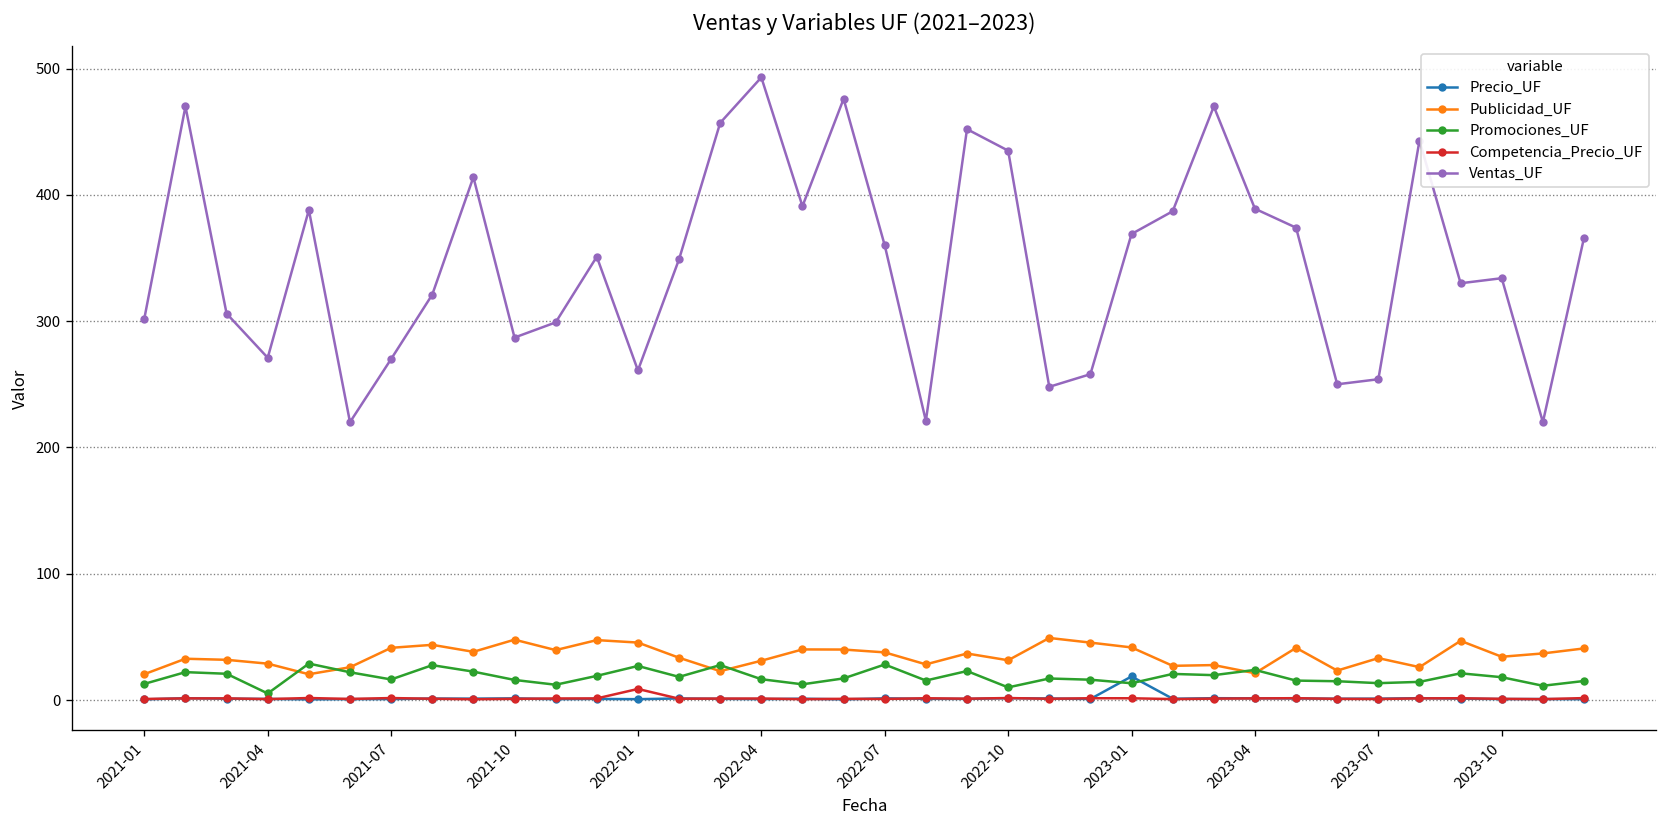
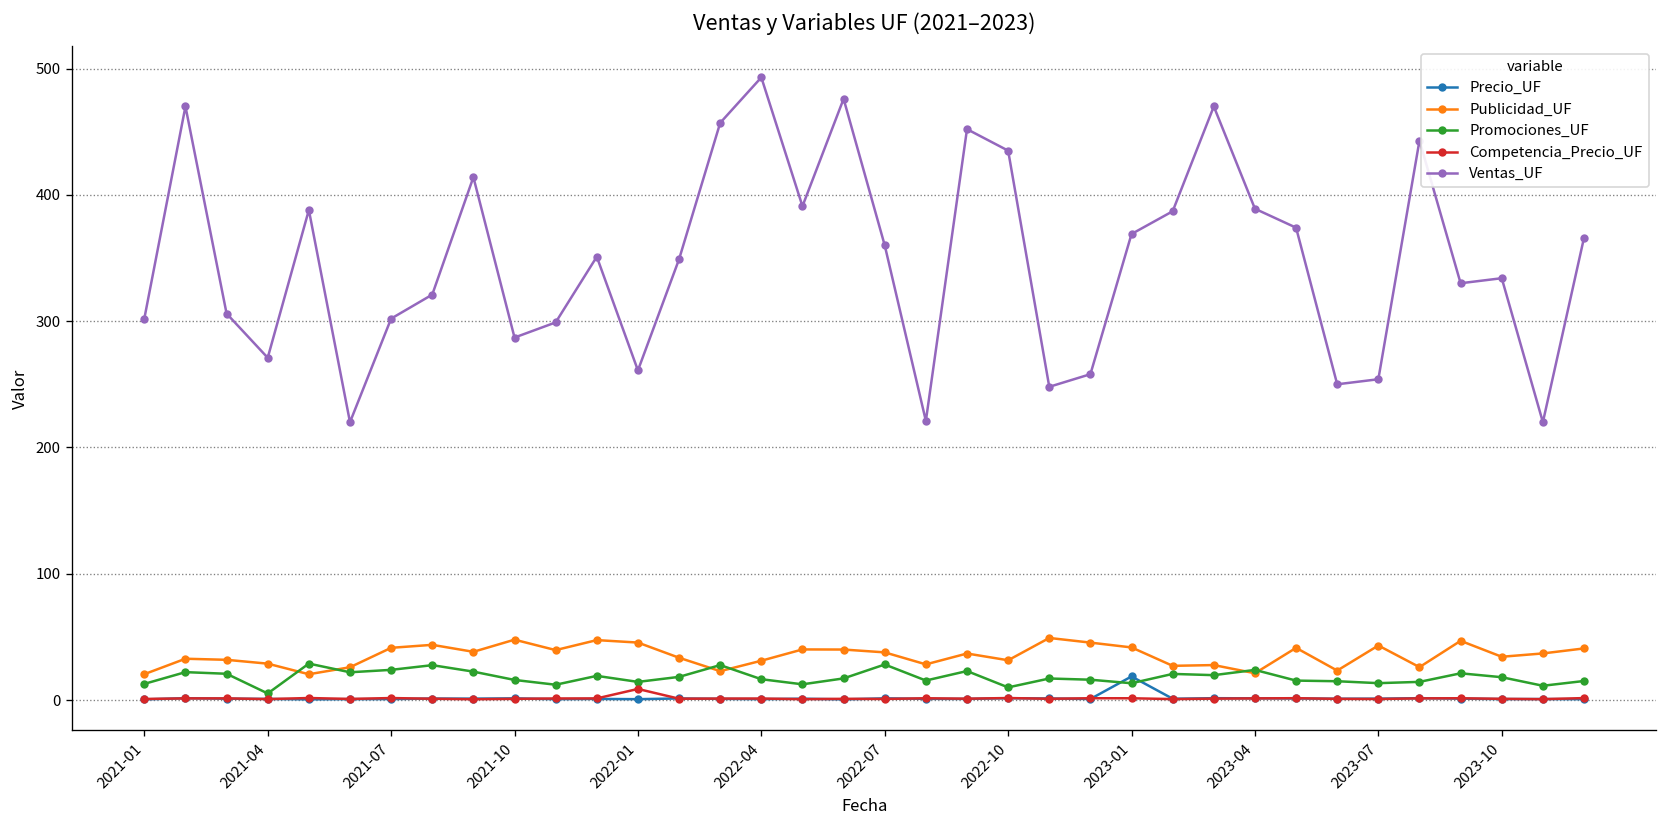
  {
    "Precio_UF": {
      "2022-01": 1,
      "2023-01": 19
    },
    "Publicidad_UF": {
      "2021-01": 20,
      "2021-04": 29,
      "2021-07": 41,
      "2021-10": 48,
      "2022-01": 46,
      "2022-04": 31,
      "2022-07": 38,
      "2022-10": 31,
      "2023-01": 42,
      "2023-04": 21,
-     "2023-07": 33,
+     "2023-07": 43,
      "2023-10": 34
    },
    "Promociones_UF": {
      "2021-01": 13,
      "2021-04": 5,
-     "2021-07": 16,
+     "2021-07": 24,
      "2021-10": 16,
-     "2022-01": 27,
+     "2022-01": 14,
      "2022-04": 16,
      "2022-07": 28,
      "2022-10": 10,
      "2023-01": 13,
      "2023-04": 24,
      "2023-07": 13,
      "2023-10": 18
    },
    "Competencia_Precio_UF": {
      "2022-01": 9,
      "2023-01": 1
    },
    "Ventas_UF": {
      "2021-01": 302,
      "2021-04": 271,
-     "2021-07": 270,
+     "2021-07": 302,
      "2021-10": 287,
      "2022-01": 261,
      "2022-04": 493,
      "2022-07": 360,
      "2022-10": 435,
      "2023-01": 369,
      "2023-04": 389,
      "2023-07": 254,
      "2023-10": 334
    }
  }
